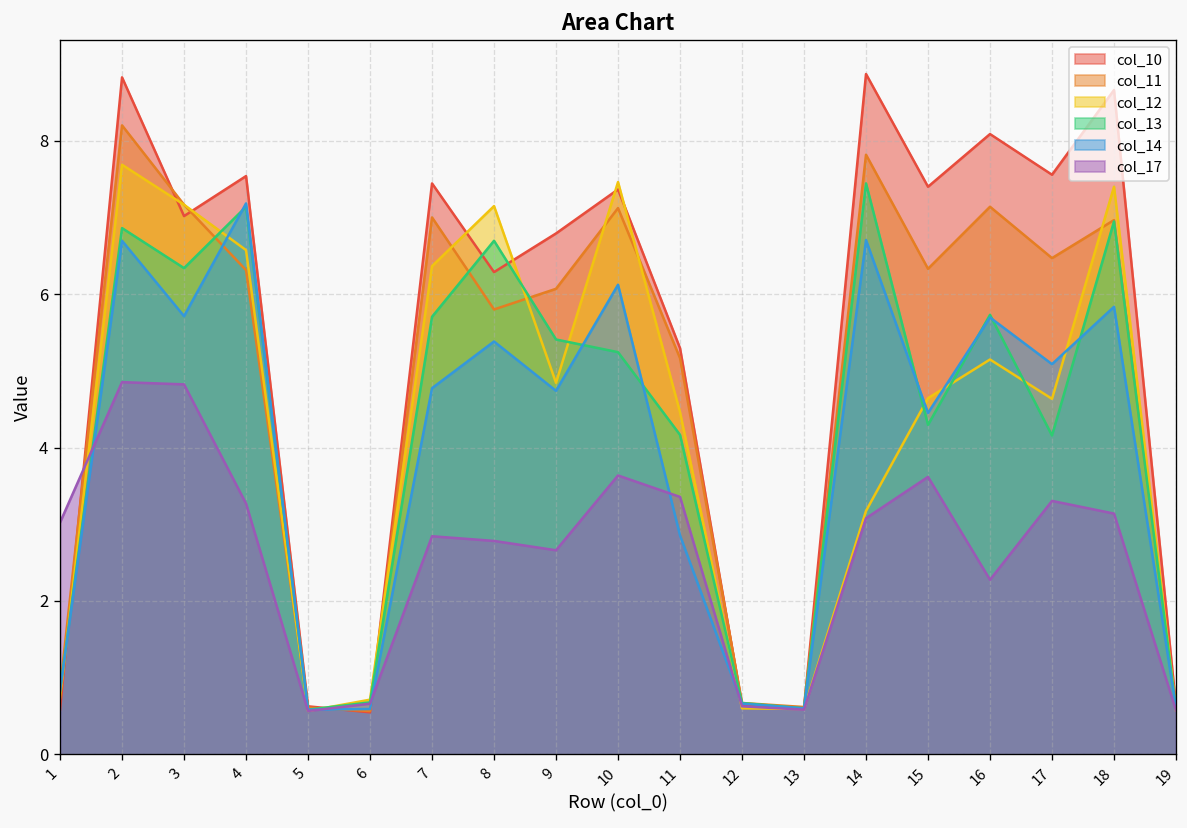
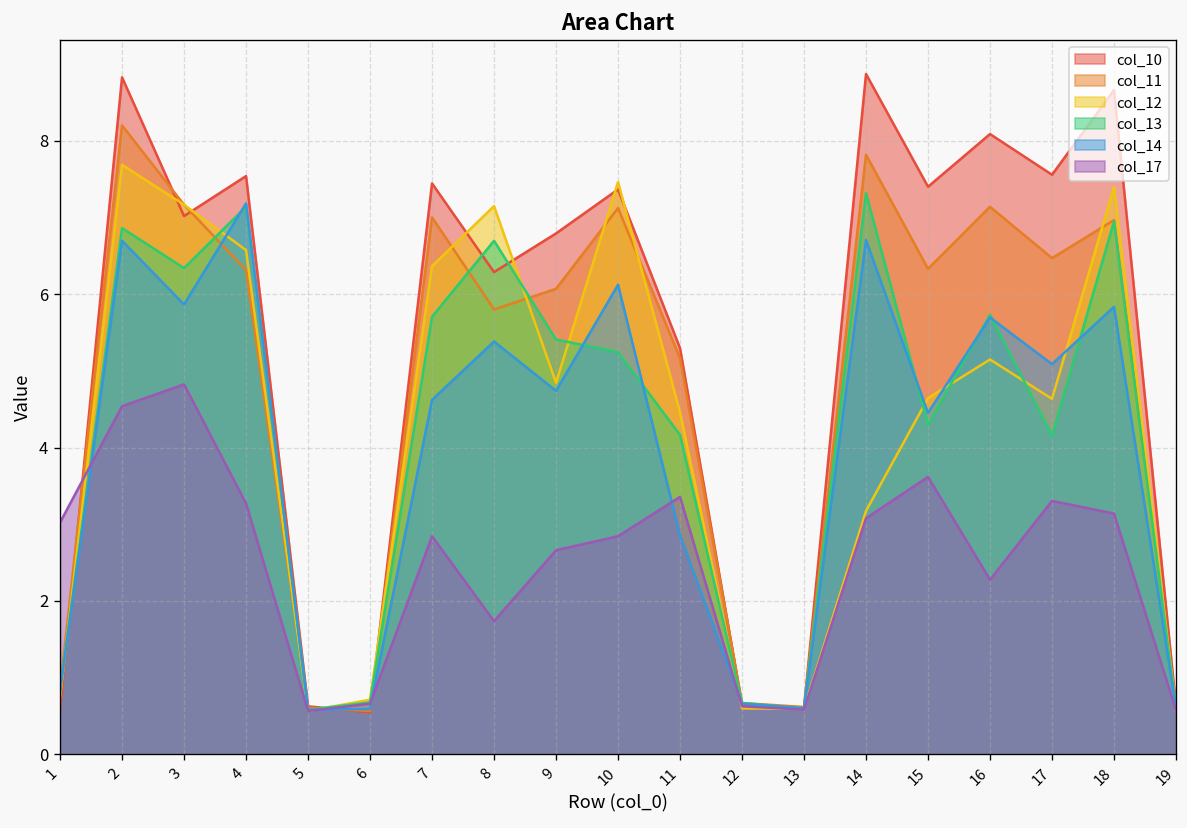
  {
    "col_13": {
      "2": 6.9,
      "3": 6.3,
      "4": 7.1,
      "7": 5.7,
      "8": 6.7,
      "9": 5.4,
      "10": 5.2,
      "11": 4.2,
-     "14": 7.4,
+     "14": 7.3,
      "15": 4.3,
      "17": 4.2
    },
    "col_14": {
      "2": 6.7,
-     "3": 5.7,
+     "3": 5.9,
      "4": 7.2,
-     "7": 4.8,
+     "7": 4.6,
      "8": 5.4,
      "9": 4.7,
      "10": 6.1,
      "11": 2.9,
      "14": 6.7,
      "15": 4.5,
      "17": 5.1,
      "18": 5.8
    },
    "col_17": {
      "1": 3.0,
-     "2": 4.9,
+     "2": 4.5,
      "3": 4.8,
      "4": 3.3,
      "7": 2.8,
-     "8": 2.8,
+     "8": 1.7,
      "9": 2.7,
-     "10": 3.6,
+     "10": 2.8,
      "11": 3.4,
      "14": 3.1,
      "15": 3.6,
      "16": 2.3,
      "17": 3.3,
      "18": 3.1
    }
  }
